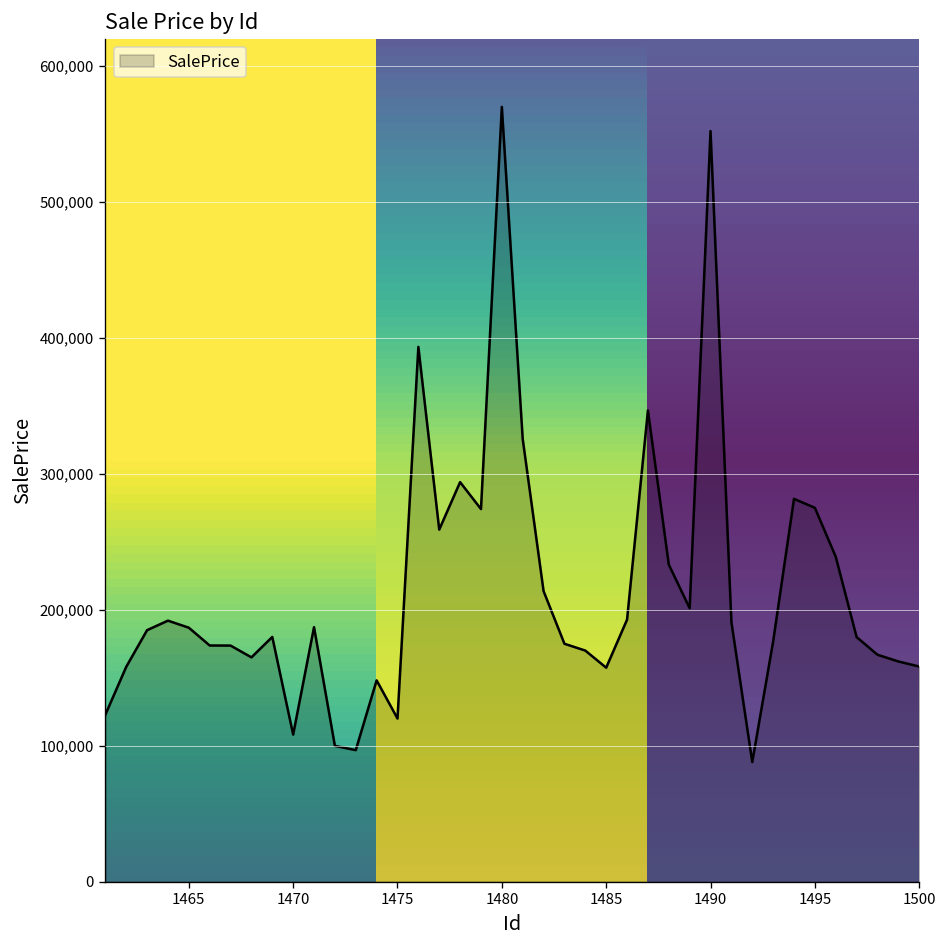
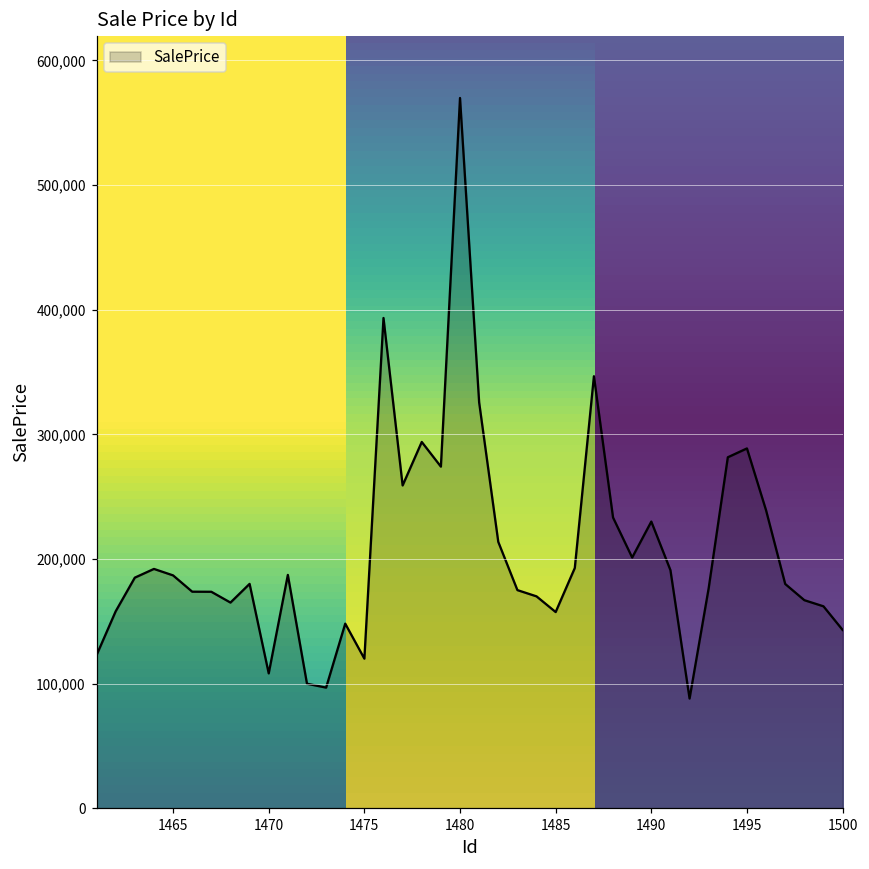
  {
    "1465": "187,000",
    "1470": "108,000",
    "1475": "120,000",
    "1480": "570,000",
    "1485": "157,000",
-   "1490": "552,000",
-   "1495": "275,000",
-   "1500": "158,000"
+   "1490": "230,000",
+   "1495": "289,000",
+   "1500": "143,000"
  }
